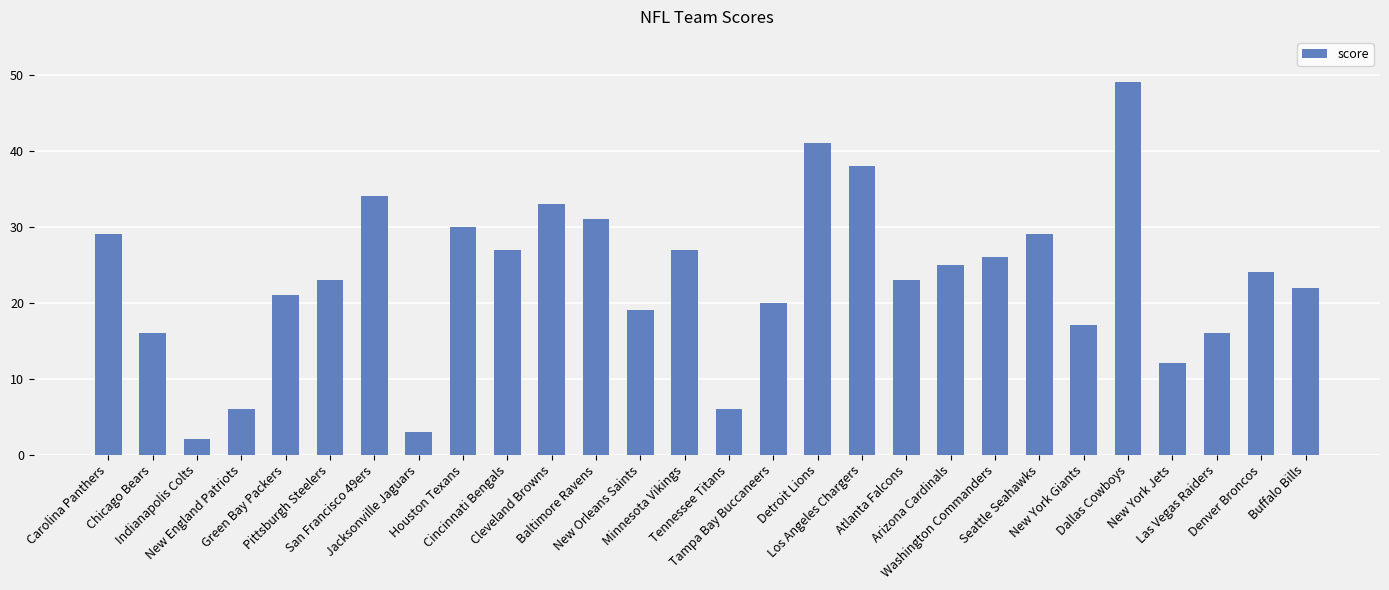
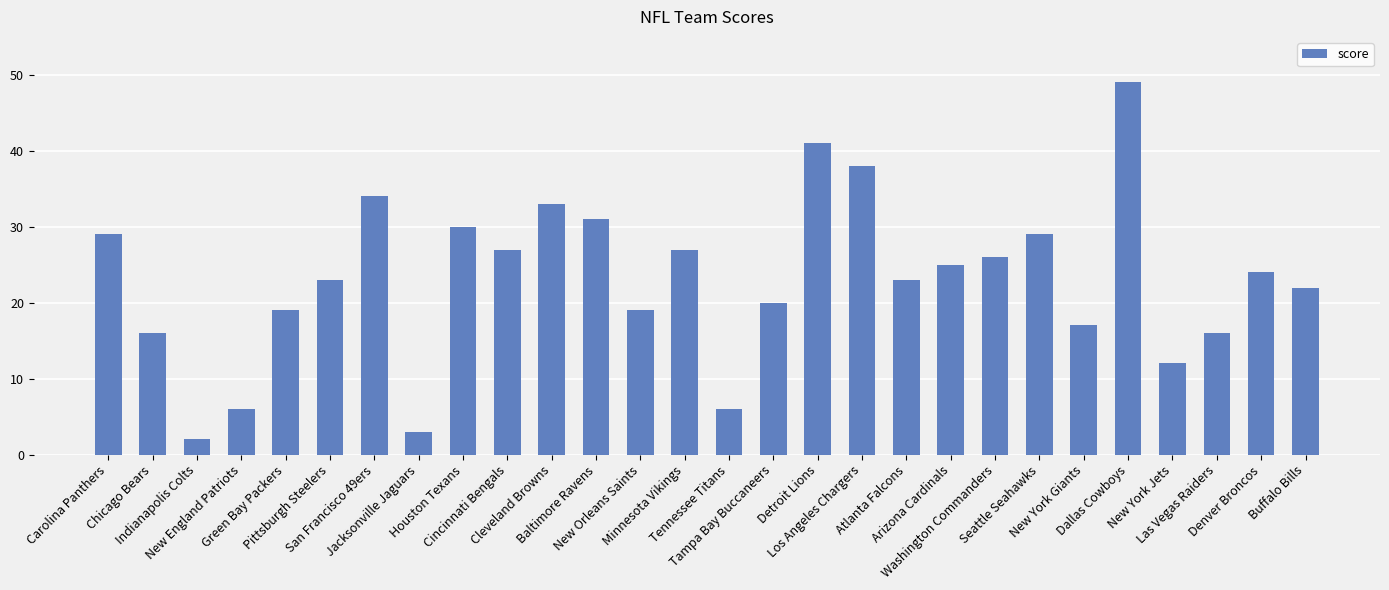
  {
    "Carolina Panthers": 29,
    "Chicago Bears": 16,
    "Indianapolis Colts": 2,
    "New England Patriots": 6,
-   "Green Bay Packers": 21,
+   "Green Bay Packers": 19,
    "Pittsburgh Steelers": 23,
    "San Francisco 49ers": 34,
    "Jacksonville Jaguars": 3,
    "Houston Texans": 30,
    "Cincinnati Bengals": 27,
    "Cleveland Browns": 33,
    "Baltimore Ravens": 31,
    "New Orleans Saints": 19,
    "Minnesota Vikings": 27,
    "Tennessee Titans": 6,
    "Tampa Bay Buccaneers": 20,
    "Detroit Lions": 41,
    "Los Angeles Chargers": 38,
    "Atlanta Falcons": 23,
    "Arizona Cardinals": 25,
    "Washington Commanders": 26,
    "Seattle Seahawks": 29,
    "New York Giants": 17,
    "Dallas Cowboys": 49,
    "New York Jets": 12,
    "Las Vegas Raiders": 16,
    "Denver Broncos": 24,
    "Buffalo Bills": 22
  }
